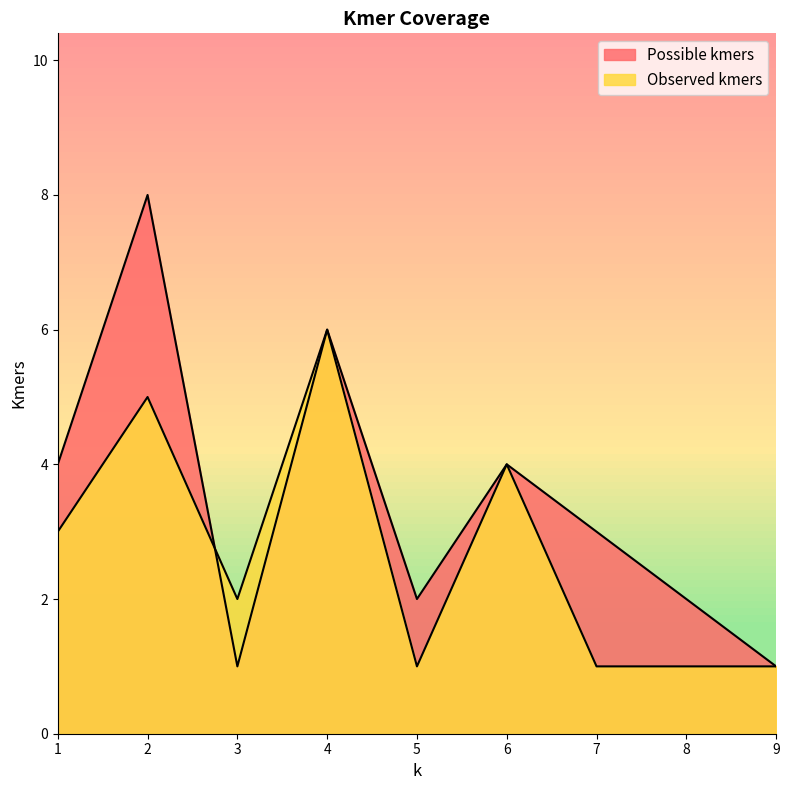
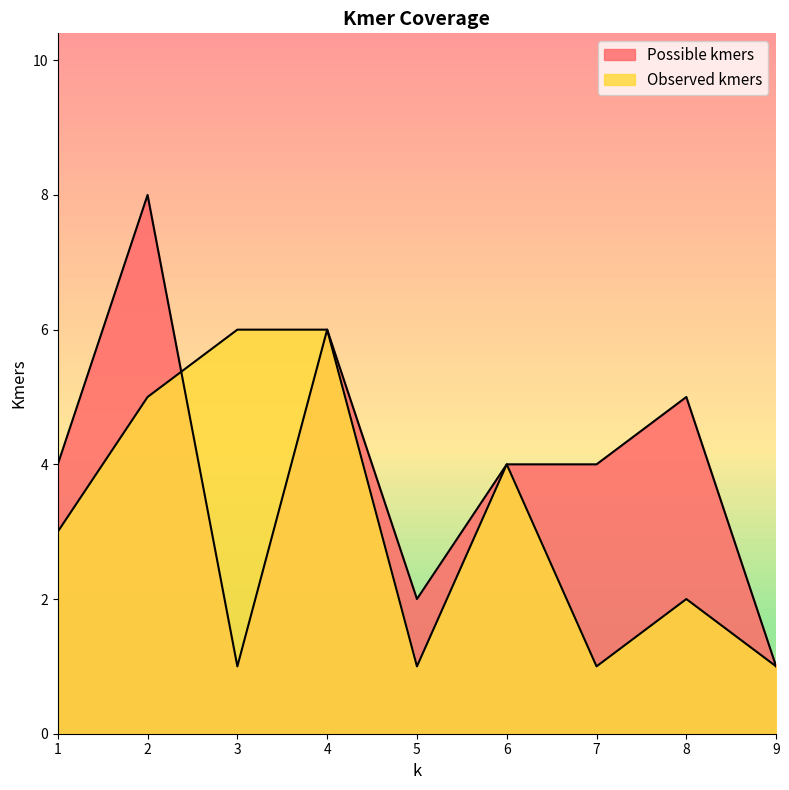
  {
    "Possible kmers": {
      "1": 4,
      "2": 8,
      "3": 1,
      "5": 2,
-     "7": 3,
-     "8": 2
+     "7": 4,
+     "8": 5
    },
    "Observed kmers": {
      "1": 3,
      "2": 5,
-     "3": 2,
+     "3": 6,
      "5": 1,
      "7": 1,
-     "8": 1
+     "8": 2
    }
  }
